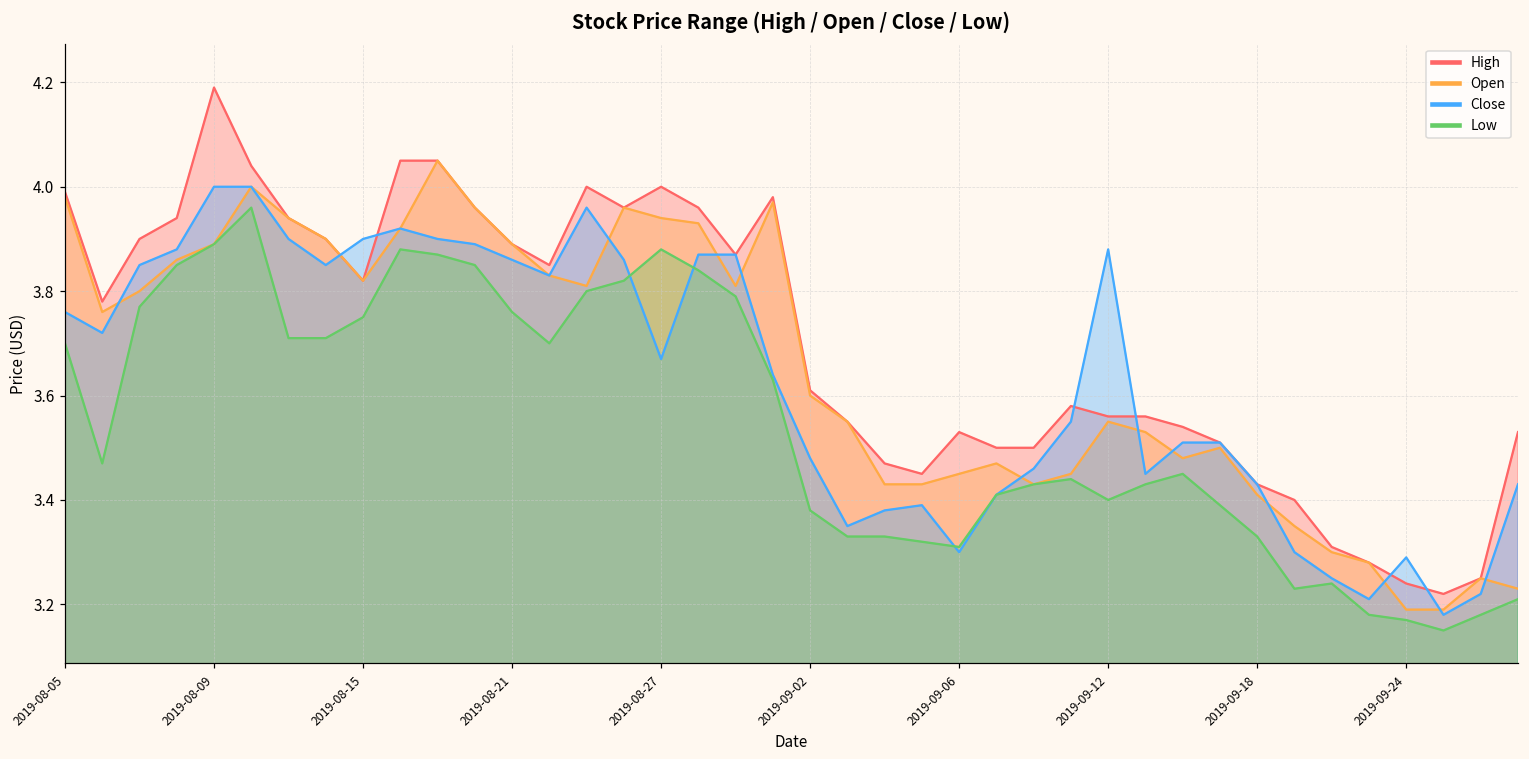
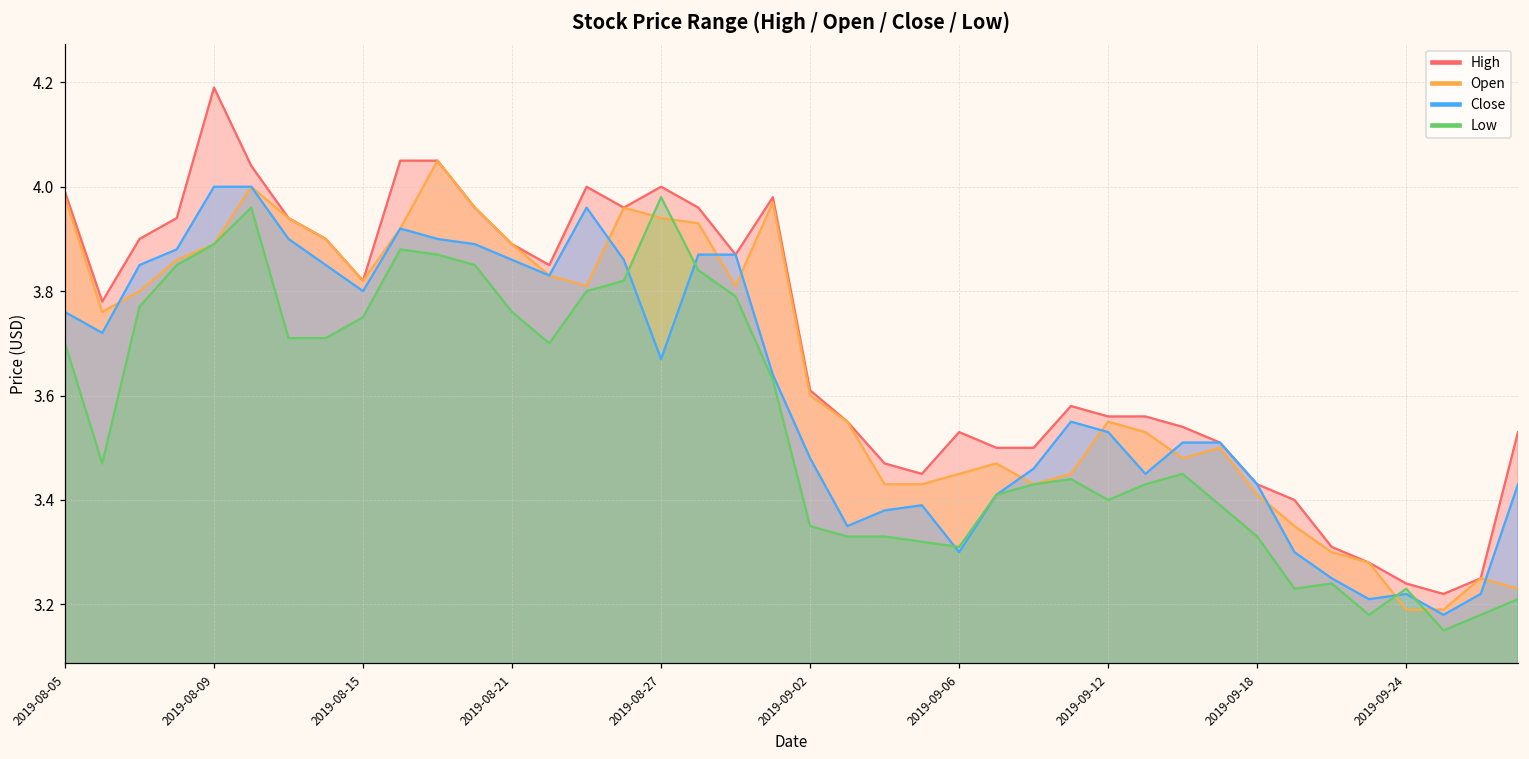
  {
    "Close": {
      "2019-08-05": 3.76,
      "2019-08-09": 4.00,
-     "2019-08-15": 3.9,
+     "2019-08-15": 3.8,
      "2019-08-21": 3.86,
      "2019-08-27": 3.67,
      "2019-09-02": 3.48,
      "2019-09-06": 3.30,
-     "2019-09-12": 3.88,
-     "2019-09-24": 3.29
+     "2019-09-12": 3.53,
+     "2019-09-24": 3.22
    },
    "Low": {
      "2019-08-05": 3.70,
      "2019-08-15": 3.75,
      "2019-08-21": 3.76,
-     "2019-08-27": 3.88,
-     "2019-09-02": 3.38,
+     "2019-08-27": 3.98,
+     "2019-09-02": 3.35,
      "2019-09-06": 3.31,
      "2019-09-12": 3.40,
      "2019-09-18": 3.33,
-     "2019-09-24": 3.17
+     "2019-09-24": 3.23
    }
  }
